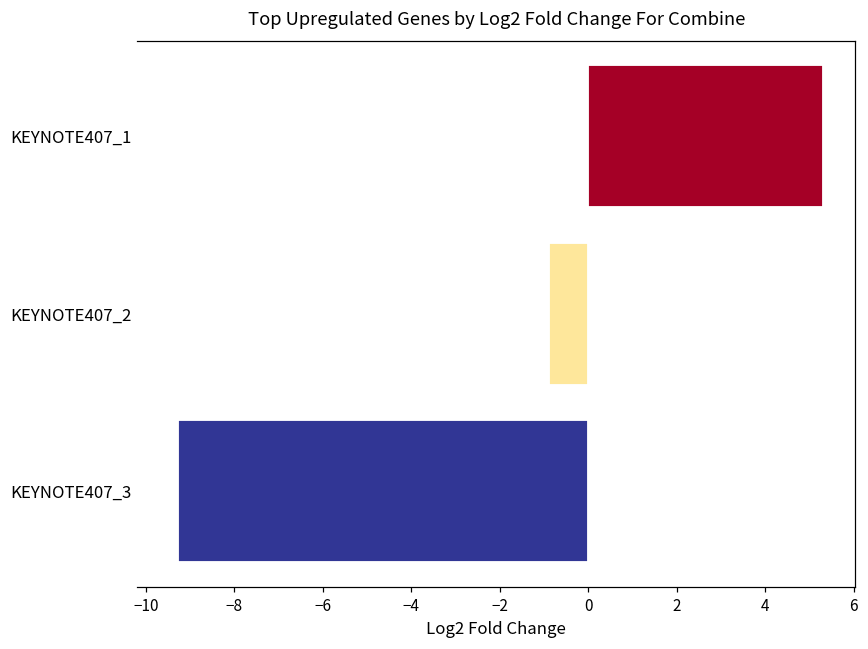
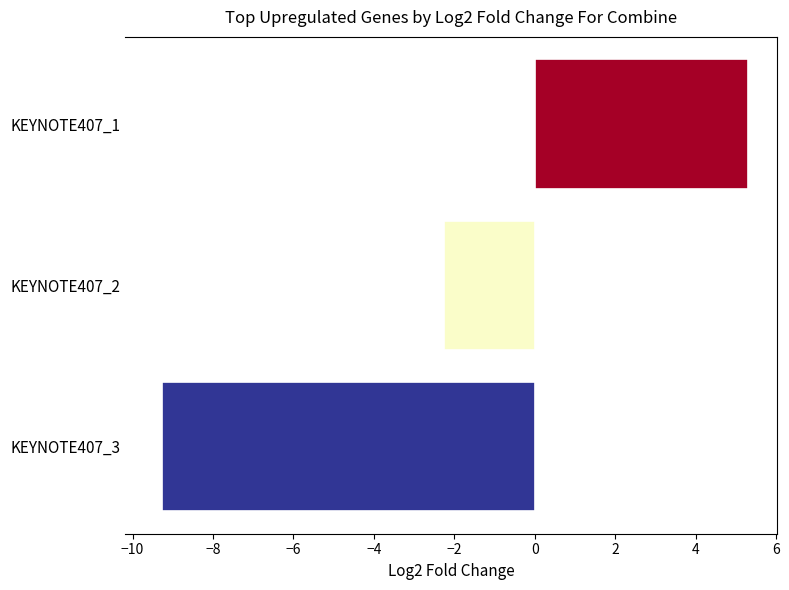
  {
    "KEYNOTE407_1": 5.3,
-   "KEYNOTE407_2": -0.9,
+   "KEYNOTE407_2": -2.2,
    "KEYNOTE407_3": -9.3
  }
